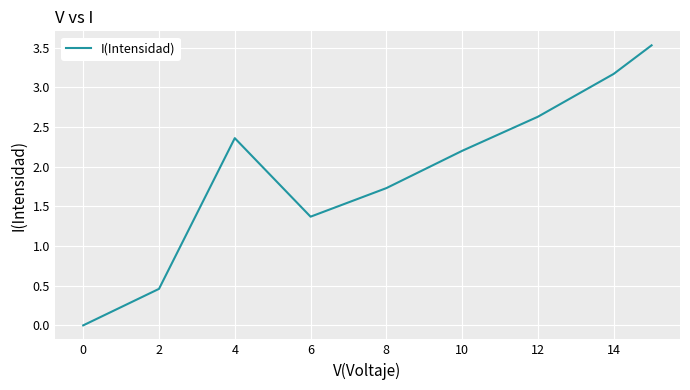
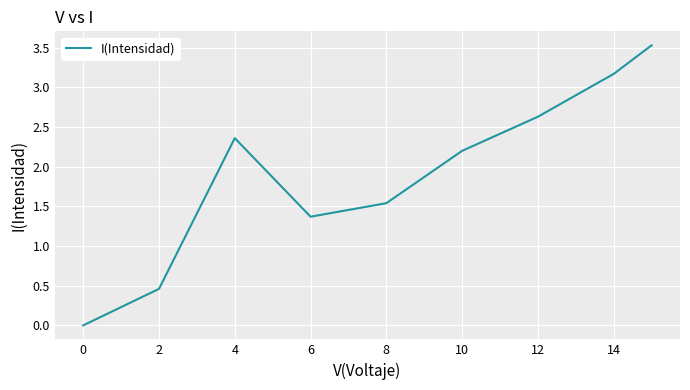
  {
    "0": 0.0,
    "2": 0.5,
    "4": 2.4,
    "6": 1.4,
-   "8": 1.7,
+   "8": 1.5,
    "10": 2.2,
    "12": 2.6,
    "14": 3.2
  }
